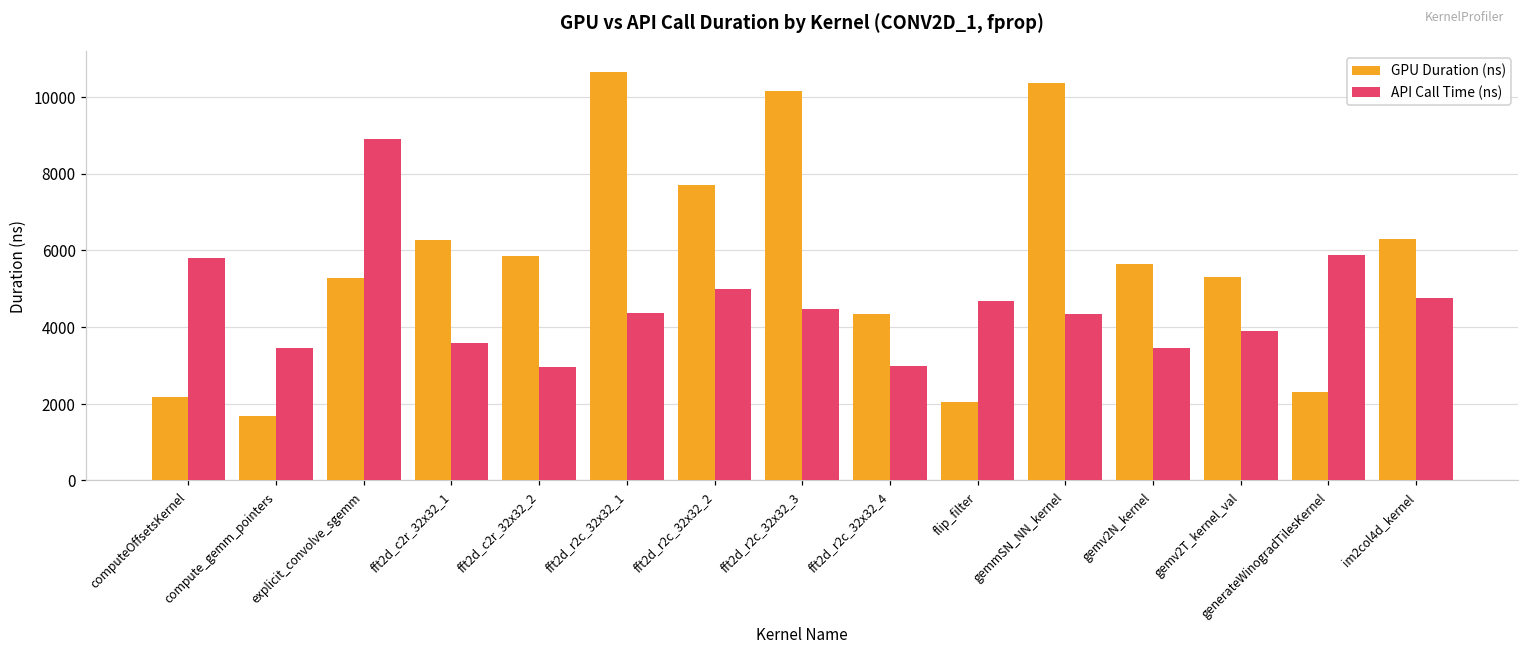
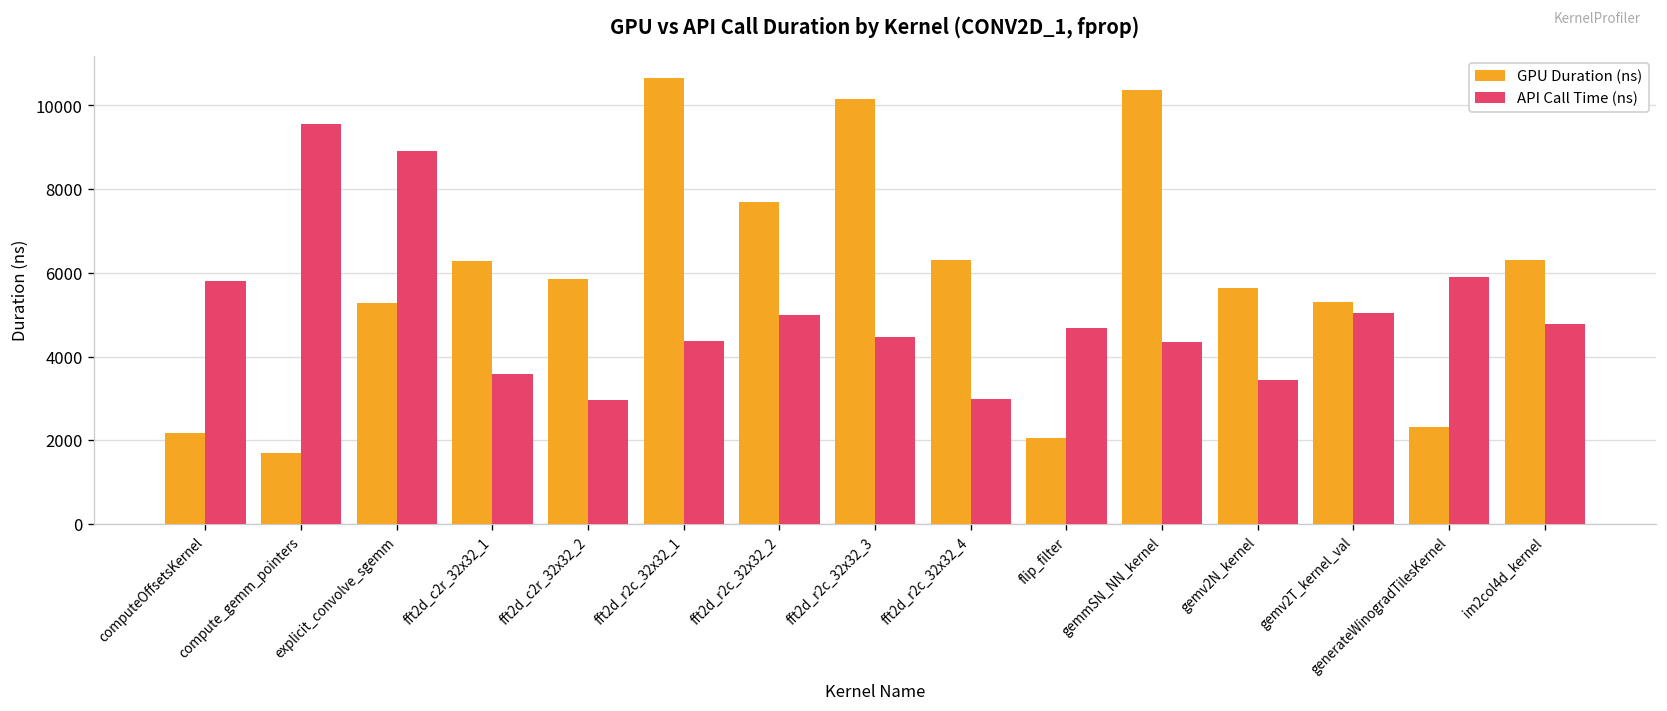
  {
    "GPU Duration (ns)": {
      "computeOffsetsKernel": 2200,
      "compute_gemm_pointers": 1700,
      "explicit_convolve_sgemm": 5300,
      "fft2d_c2r_32x32_1": 6300,
      "fft2d_c2r_32x32_2": 5900,
      "fft2d_r2c_32x32_1": 10700,
      "fft2d_r2c_32x32_2": 7700,
      "fft2d_r2c_32x32_3": 10100,
-     "fft2d_r2c_32x32_4": 4400,
+     "fft2d_r2c_32x32_4": 6300,
      "flip_filter": 2000,
      "gemmSN_NN_kernel": 10400,
      "gemv2N_kernel": 5600,
      "gemv2T_kernel_val": 5300,
      "generateWinogradTilesKernel": 2300,
      "im2col4d_kernel": 6300
    },
    "API Call Time (ns)": {
      "computeOffsetsKernel": 5800,
-     "compute_gemm_pointers": 3500,
+     "compute_gemm_pointers": 9600,
      "explicit_convolve_sgemm": 8900,
      "fft2d_c2r_32x32_1": 3600,
      "fft2d_c2r_32x32_2": 3000,
      "fft2d_r2c_32x32_1": 4400,
      "fft2d_r2c_32x32_2": 5000,
      "fft2d_r2c_32x32_3": 4500,
      "fft2d_r2c_32x32_4": 3000,
      "flip_filter": 4700,
      "gemmSN_NN_kernel": 4300,
      "gemv2N_kernel": 3400,
-     "gemv2T_kernel_val": 3900,
+     "gemv2T_kernel_val": 5000,
      "generateWinogradTilesKernel": 5900,
      "im2col4d_kernel": 4800
    }
  }
